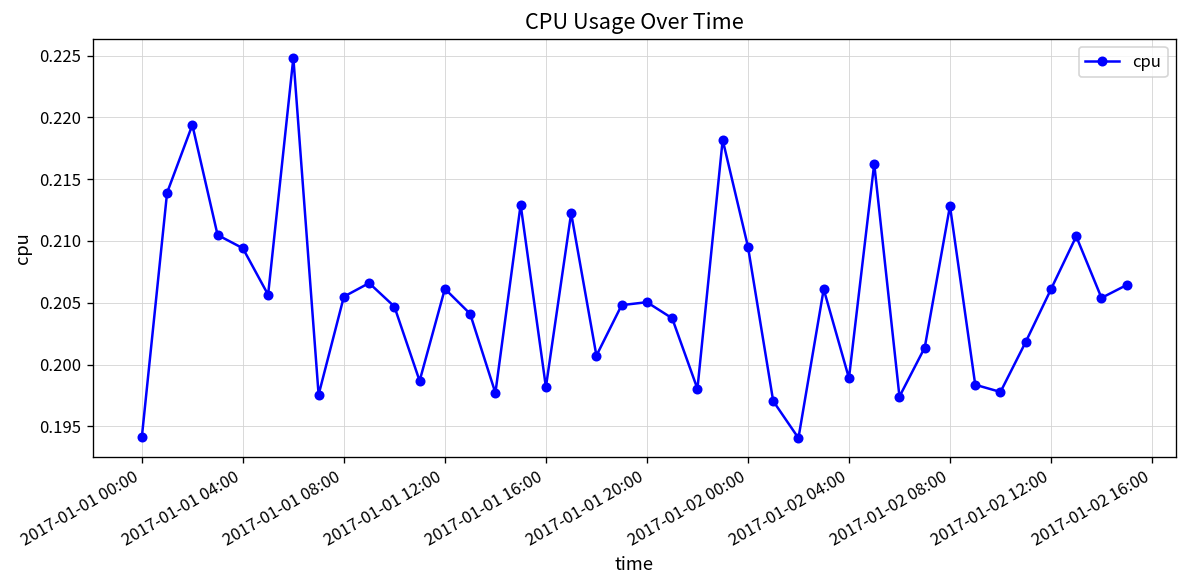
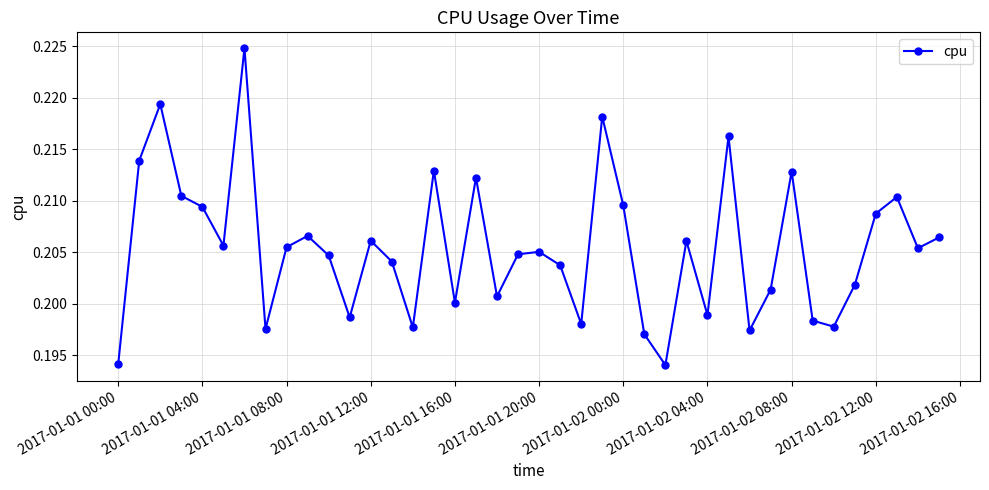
  {
    "2017-01-01 00:00": 0.1941,
    "2017-01-01 04:00": 0.2094,
    "2017-01-01 08:00": 0.2055,
    "2017-01-01 12:00": 0.2061,
-   "2017-01-01 16:00": 0.1982,
+   "2017-01-01 16:00": 0.2001,
    "2017-01-01 20:00": 0.2050,
    "2017-01-02 00:00": 0.2095,
    "2017-01-02 04:00": 0.1989,
    "2017-01-02 08:00": 0.2128,
-   "2017-01-02 12:00": 0.2061
+   "2017-01-02 12:00": 0.2088
  }
